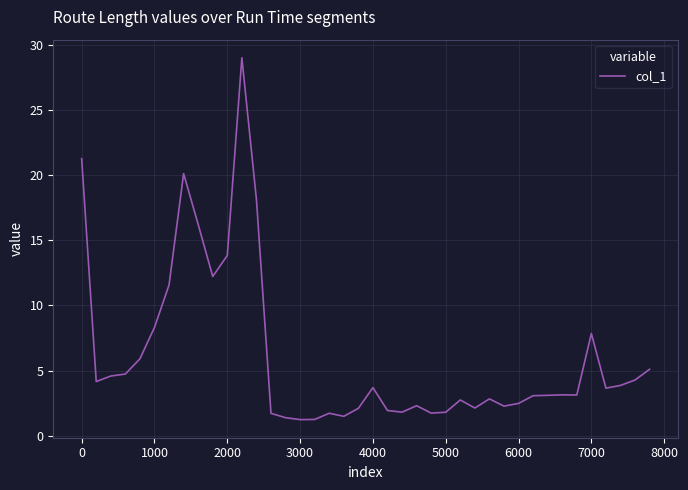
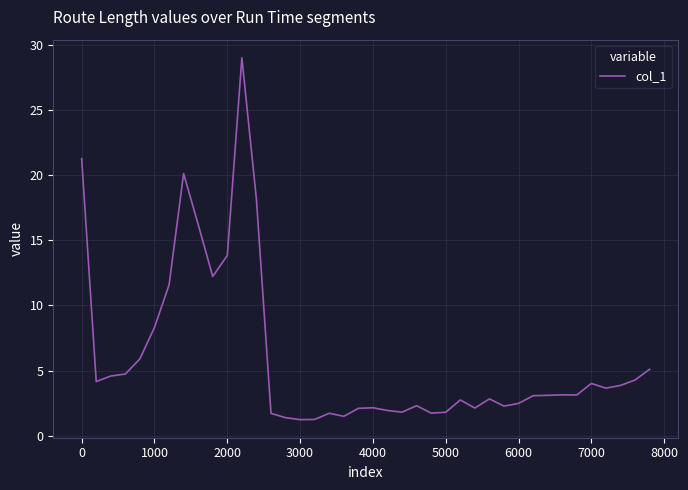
  {
    "0": 21.3,
    "1000": 8.3,
    "2000": 13.8,
    "3000": 1.2,
-   "4000": 3.7,
+   "4000": 2.1,
    "5000": 1.8,
    "6000": 2.5,
-   "7000": 7.8
+   "7000": 4.0
  }
